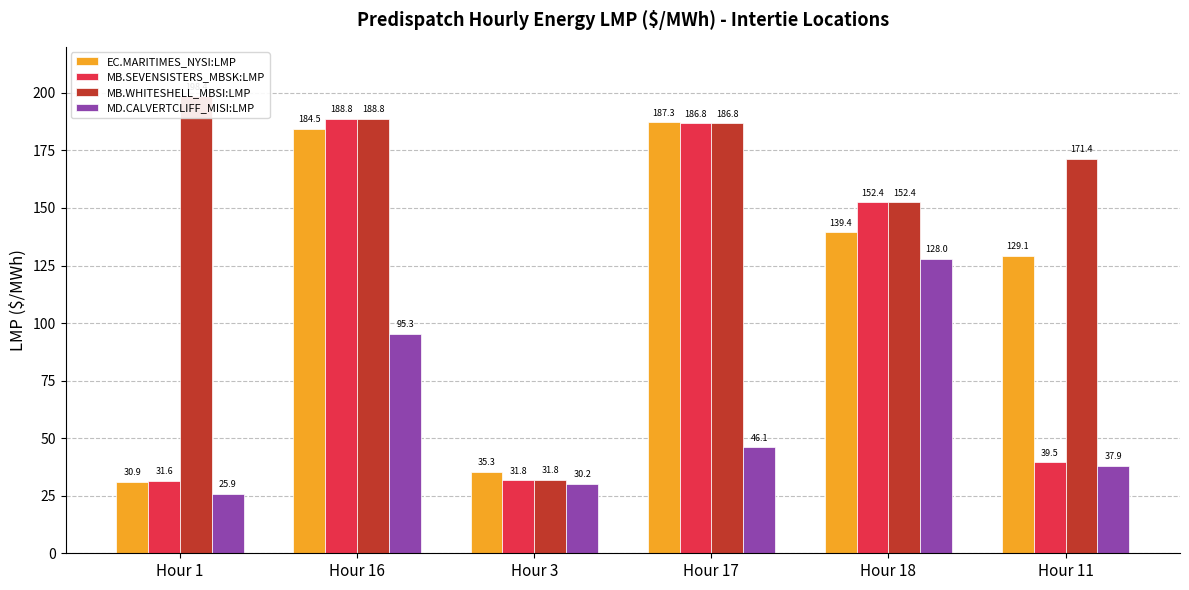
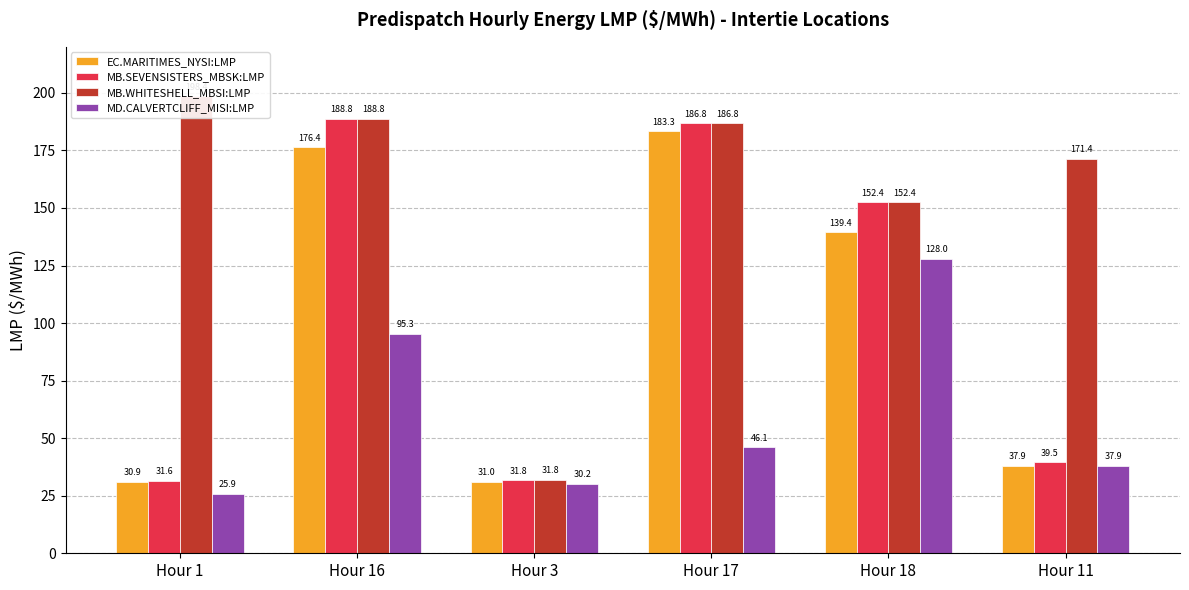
  {
    "EC.MARITIMES_NYSI:LMP": {
      "Hour 1": 30.9,
-     "Hour 16": 184.5,
-     "Hour 3": 35.3,
-     "Hour 17": 187.3,
+     "Hour 16": 176.4,
+     "Hour 3": 31.0,
+     "Hour 17": 183.3,
      "Hour 18": 139.4,
-     "Hour 11": 129.1
+     "Hour 11": 37.9
    },
    "MD.CALVERTCLIFF_MISI:LMP": {
      "Hour 1": 25.9,
      "Hour 16": 95.3,
      "Hour 3": 30.2,
      "Hour 17": 46.1,
      "Hour 18": 128.0,
      "Hour 11": 37.9
    }
  }
